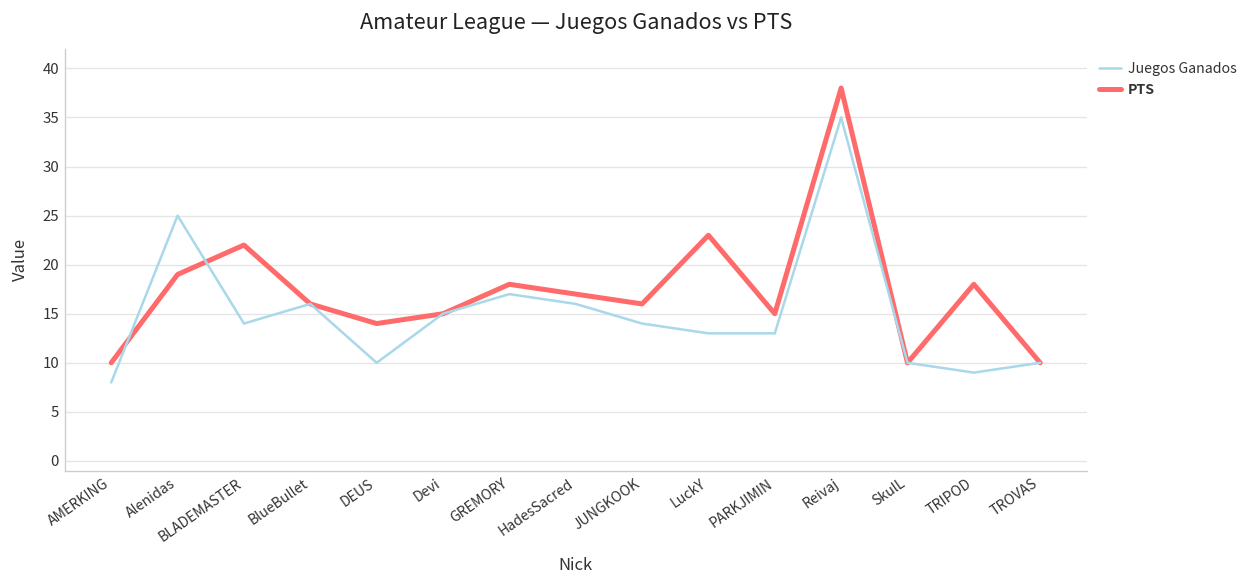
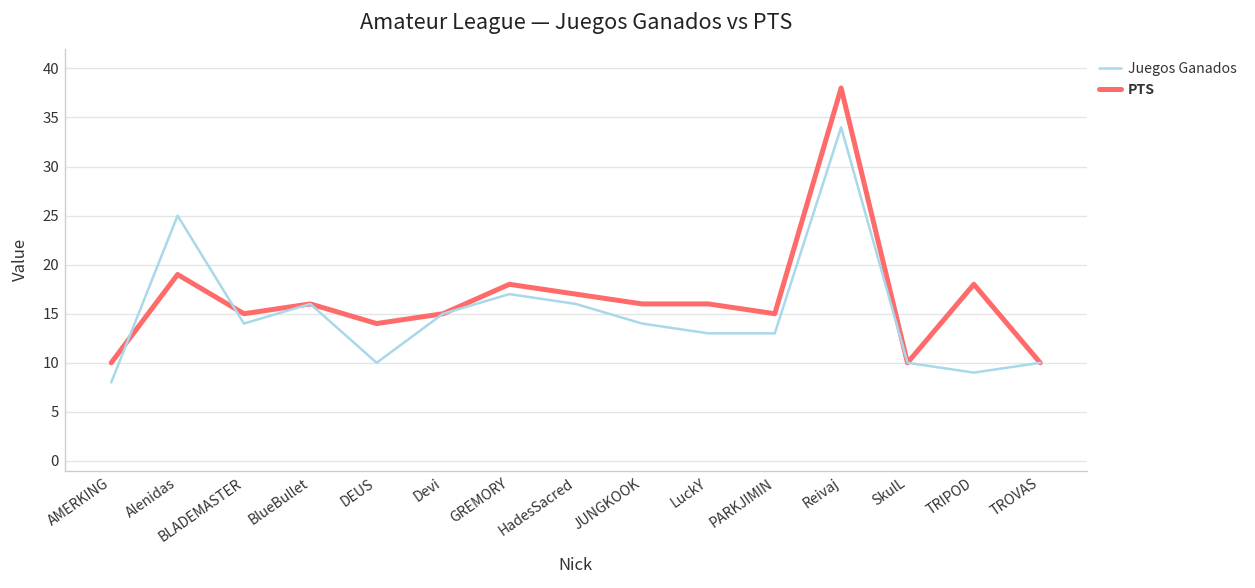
  {
    "Juegos Ganados": {
      "AMERKING": 8,
      "Alenidas": 25,
      "BLADEMASTER": 14,
      "DEUS": 10,
      "GREMORY": 17,
      "HadesSacred": 16,
      "JUNGKOOK": 14,
      "LuckY": 13,
      "PARKJIMIN": 13,
-     "Reivaj": 35,
+     "Reivaj": 34,
      "TRIPOD": 9
    },
    "PTS": {
      "AMERKING": 10,
      "Alenidas": 19,
-     "BLADEMASTER": 22,
+     "BLADEMASTER": 15,
      "DEUS": 14,
      "GREMORY": 18,
      "HadesSacred": 17,
      "JUNGKOOK": 16,
-     "LuckY": 23,
+     "LuckY": 16,
      "PARKJIMIN": 15,
      "Reivaj": 38,
      "TRIPOD": 18
    }
  }
